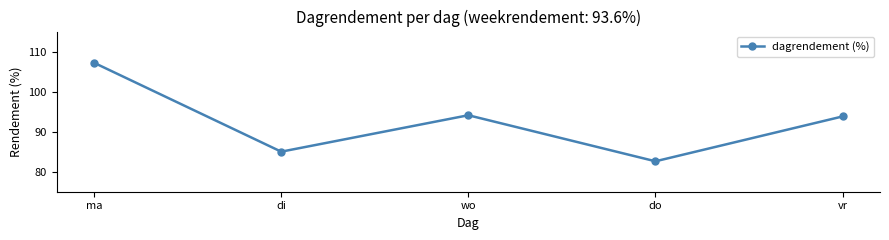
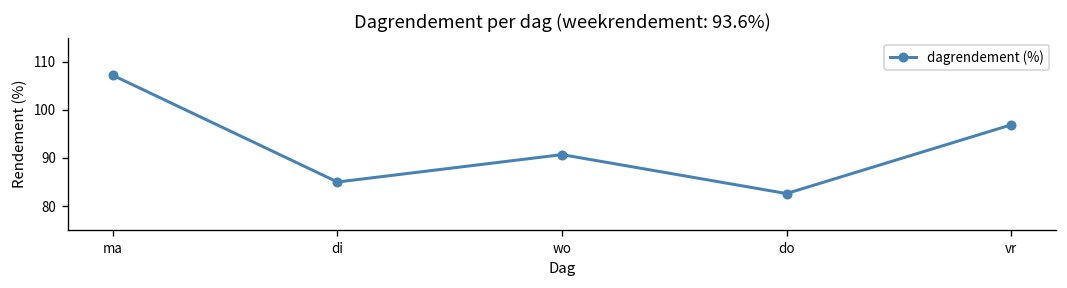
  {
    "ma": 107,
    "di": 85,
-   "wo": 94,
+   "wo": 91,
    "do": 83,
-   "vr": 94
+   "vr": 97
  }
